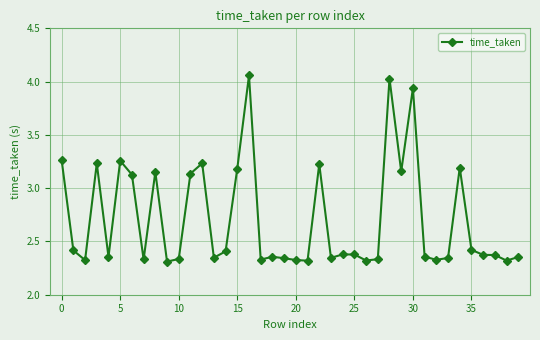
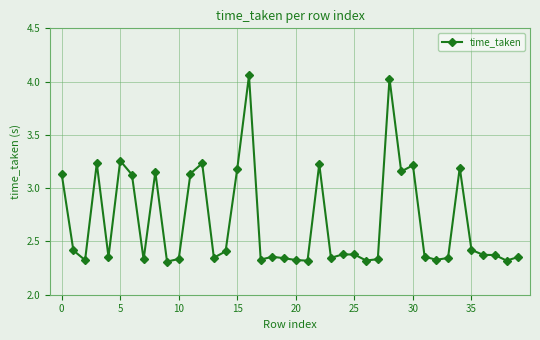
  {
-   "0": 3.26,
+   "0": 3.13,
    "5": 3.26,
    "10": 2.34,
    "15": 3.18,
    "20": 2.33,
    "25": 2.38,
-   "30": 3.94,
+   "30": 3.21,
    "35": 2.42
  }
